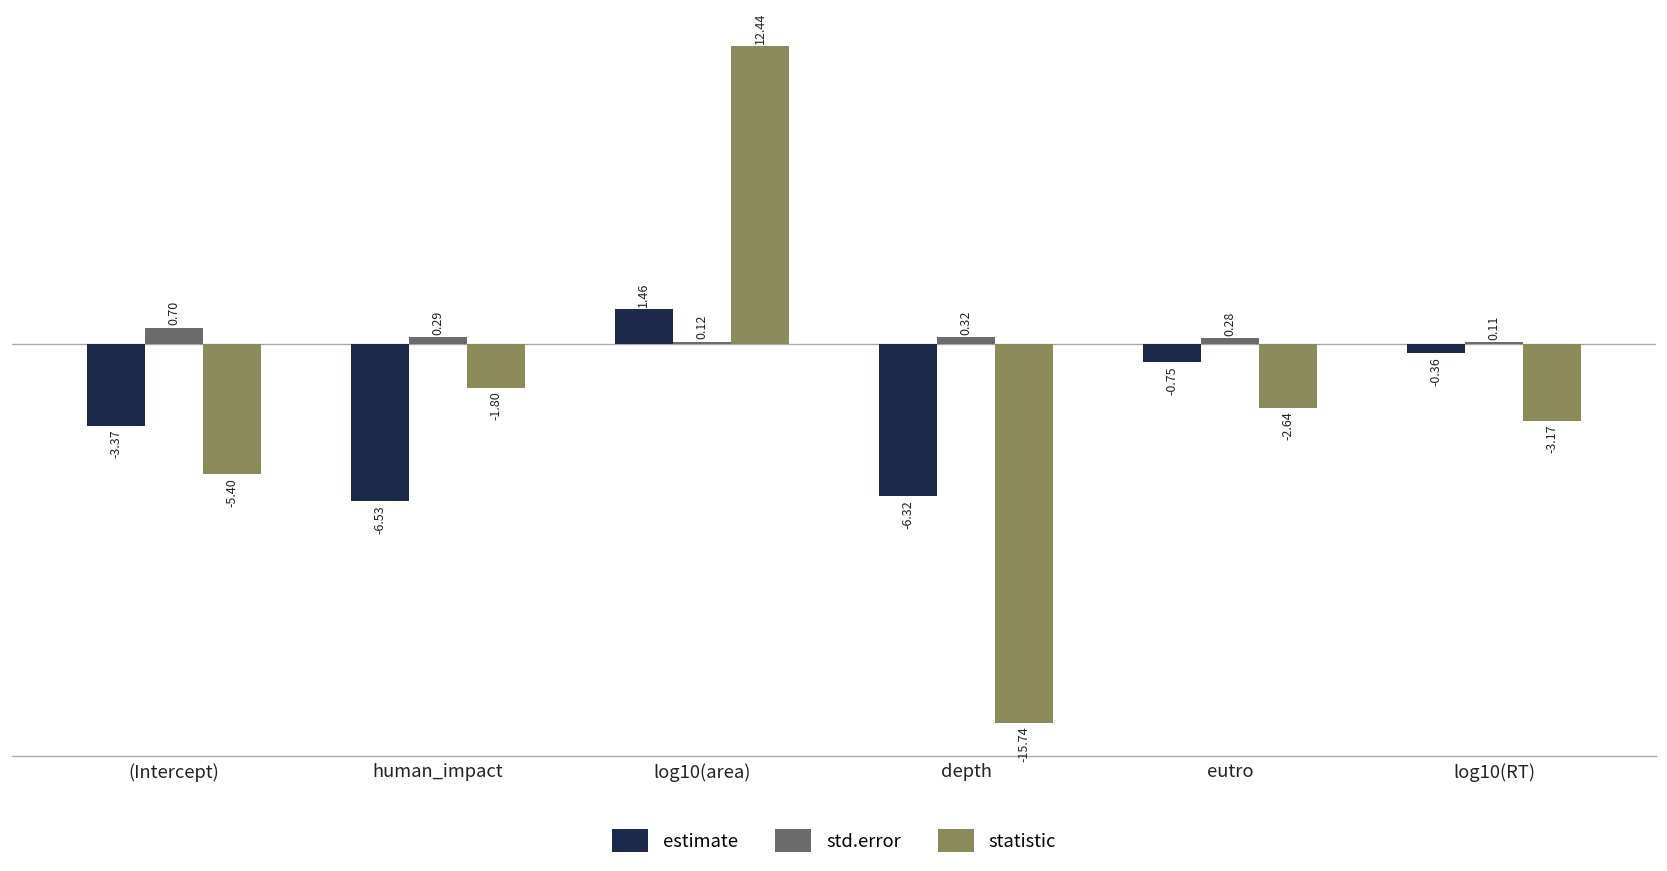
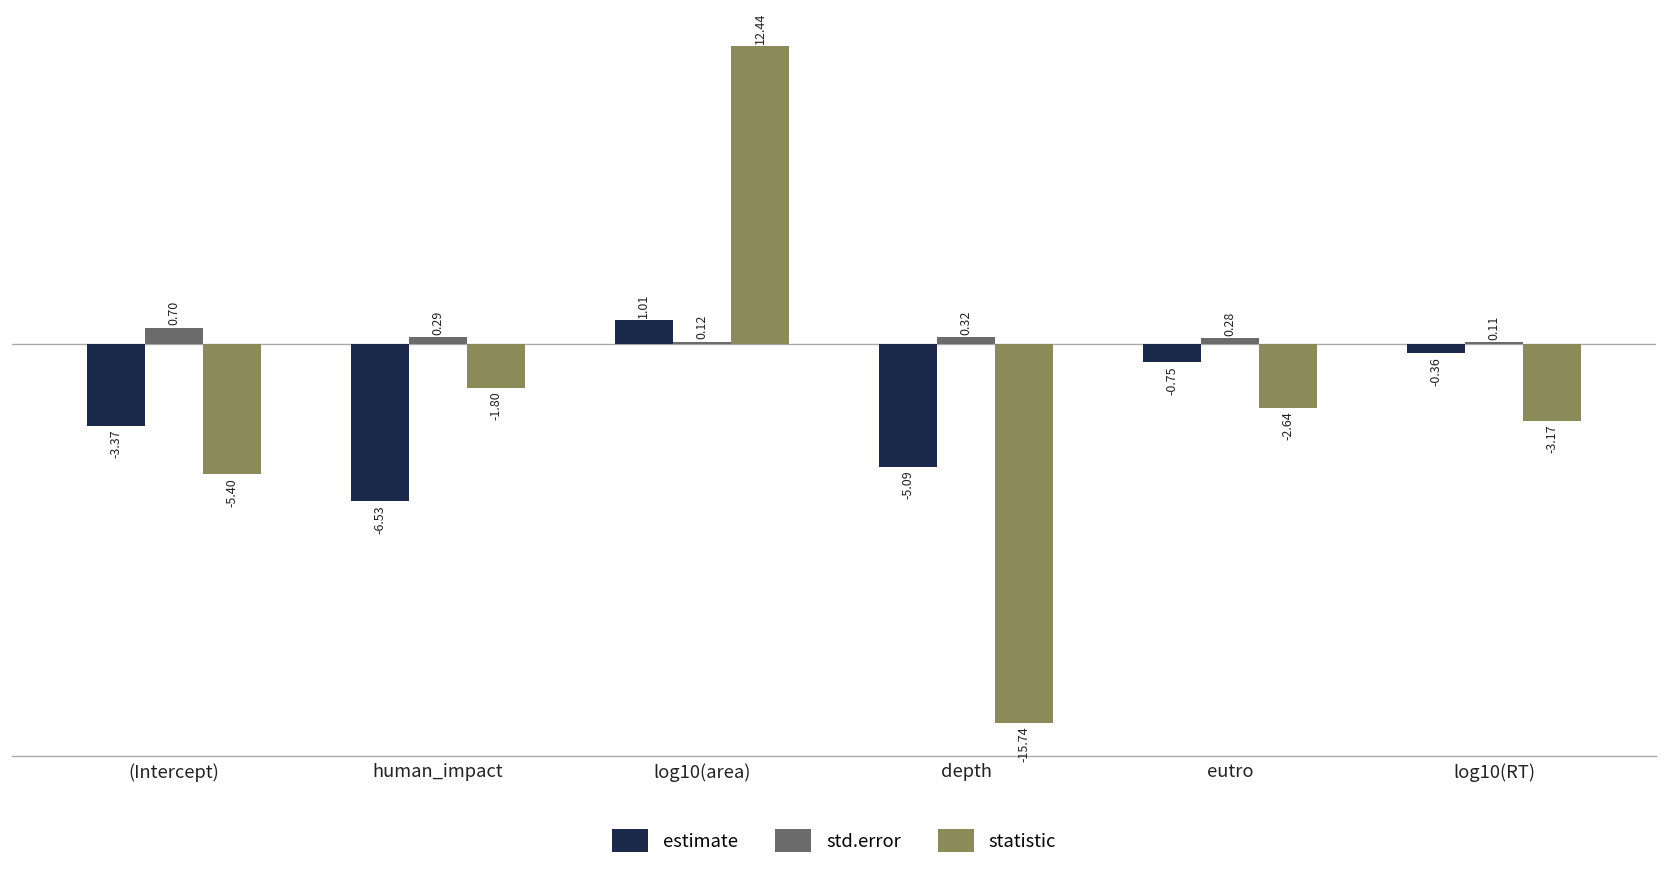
  {
    "estimate": {
      "(Intercept)": -3.37,
      "human_impact": -6.53,
-     "log10(area)": 1.46,
-     "depth": -6.32,
+     "log10(area)": 1.01,
+     "depth": -5.09,
      "eutro": -0.75,
      "log10(RT)": -0.36
    }
  }
